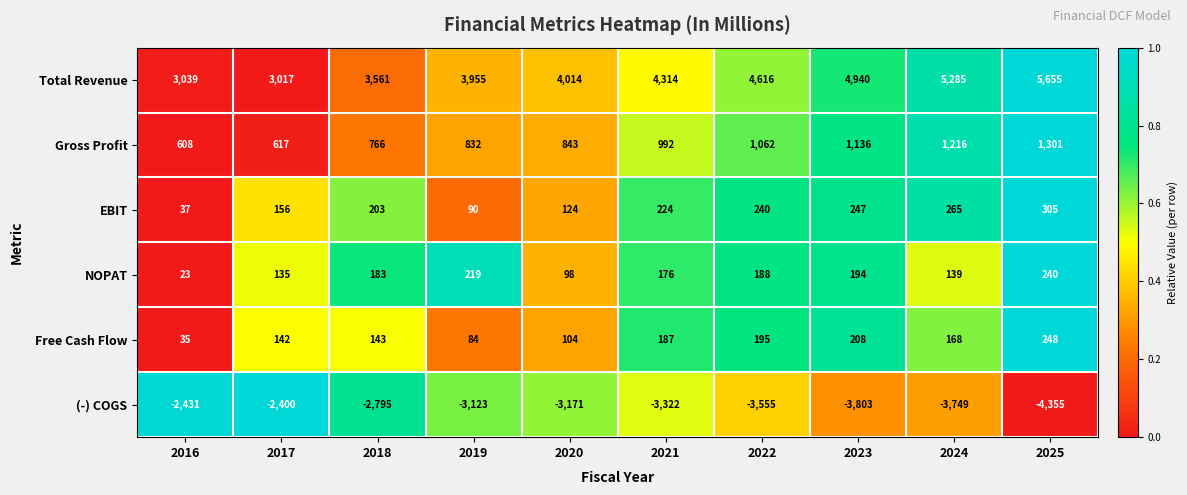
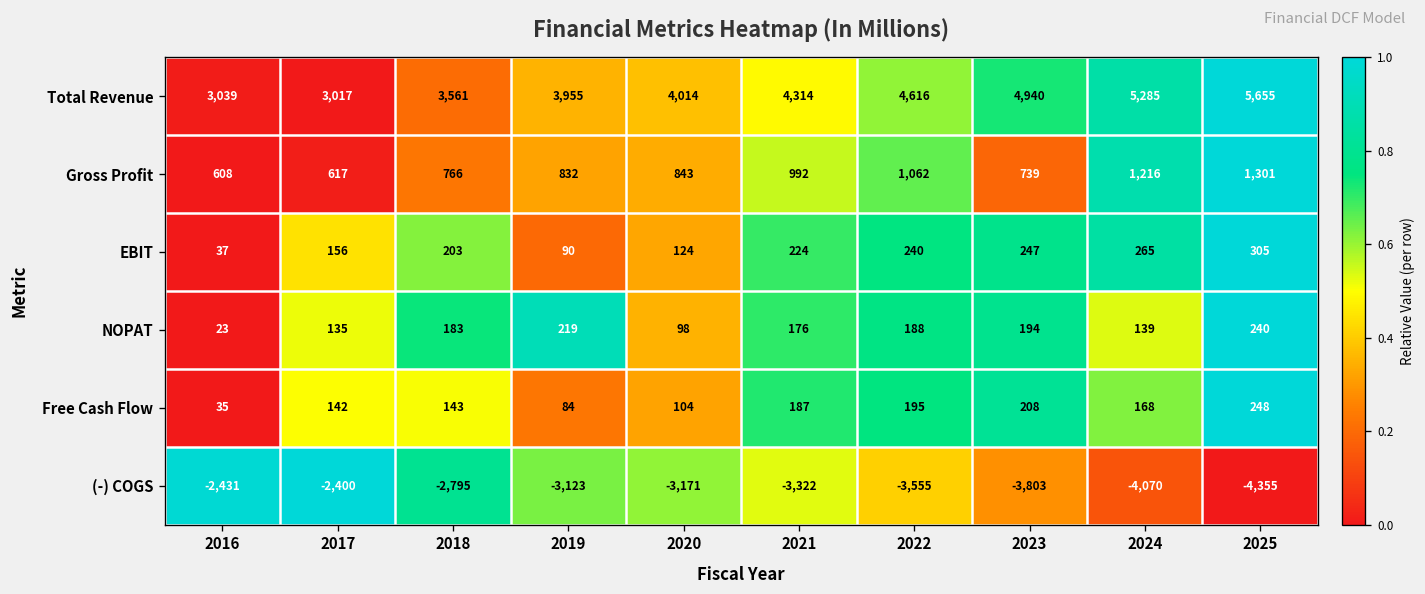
  {
    "Total Revenue": {
      "2016": "3,039",
      "2017": "3,017",
      "2018": "3,561",
      "2019": "3,955",
      "2020": "4,014",
      "2021": "4,314",
      "2022": "4,616",
      "2023": "4,940",
      "2024": "5,285",
      "2025": "5,655"
    },
    "Gross Profit": {
      "2016": "608",
      "2017": "617",
      "2018": "766",
      "2019": "832",
      "2020": "843",
      "2021": "992",
      "2022": "1,062",
-     "2023": "1,136",
+     "2023": "739",
      "2024": "1,216",
      "2025": "1,301"
    },
    "EBIT": {
      "2016": "37",
      "2017": "156",
      "2018": "203",
      "2019": "90",
      "2020": "124",
      "2021": "224",
      "2022": "240",
      "2023": "247",
      "2024": "265",
      "2025": "305"
    },
    "NOPAT": {
      "2016": "23",
      "2017": "135",
      "2018": "183",
      "2019": "219",
      "2020": "98",
      "2021": "176",
      "2022": "188",
      "2023": "194",
      "2024": "139",
      "2025": "240"
    },
    "Free Cash Flow": {
      "2016": "35",
      "2017": "142",
      "2018": "143",
      "2019": "84",
      "2020": "104",
      "2021": "187",
      "2022": "195",
      "2023": "208",
      "2024": "168",
      "2025": "248"
    },
    "(-) COGS": {
      "2016": "-2,431",
      "2017": "-2,400",
      "2018": "-2,795",
      "2019": "-3,123",
      "2020": "-3,171",
      "2021": "-3,322",
      "2022": "-3,555",
      "2023": "-3,803",
-     "2024": "-3,749",
+     "2024": "-4,070",
      "2025": "-4,355"
    }
  }
